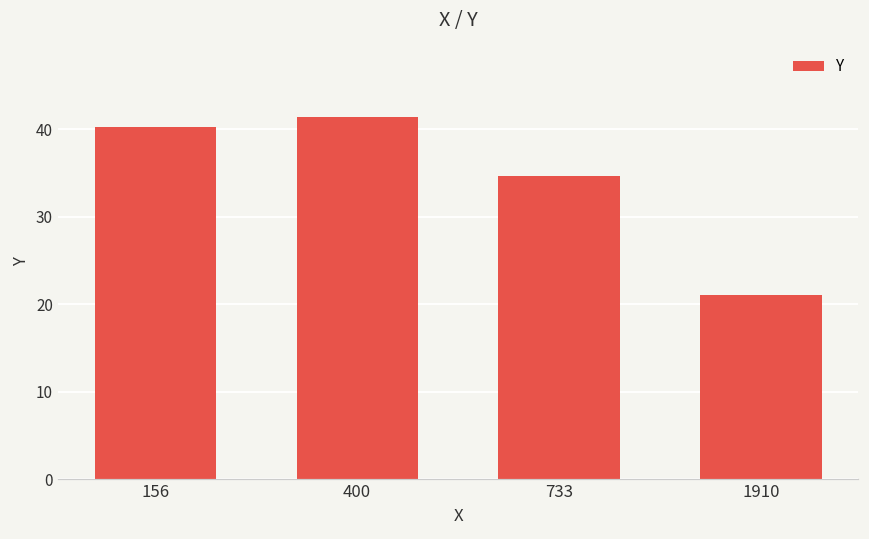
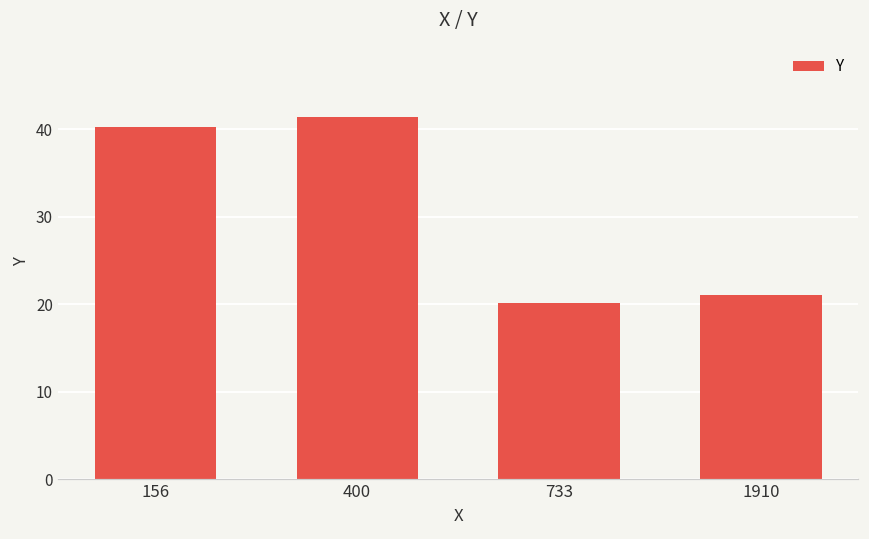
  {
    "156": 40,
    "400": 41,
-   "733": 35,
+   "733": 20,
    "1910": 21
  }
